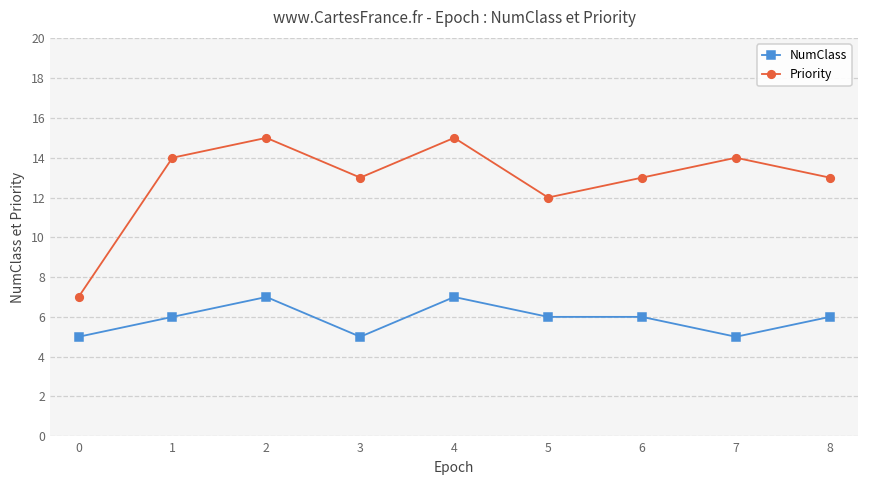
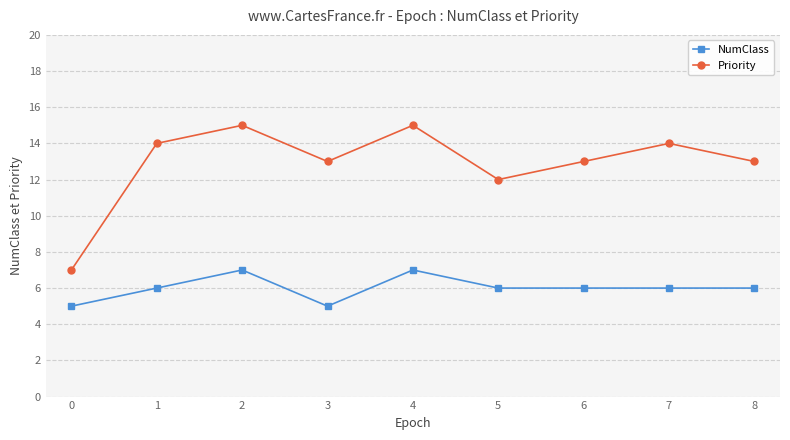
  {
    "NumClass": {
      "0": 5,
      "1": 6,
      "2": 7,
      "3": 5,
      "4": 7,
      "5": 6,
      "6": 6,
-     "7": 5,
+     "7": 6,
      "8": 6
    },
    "Priority": {
      "0": 7,
      "1": 14,
      "2": 15,
      "3": 13,
      "4": 15,
      "5": 12,
      "6": 13,
      "7": 14,
      "8": 13
    }
  }
